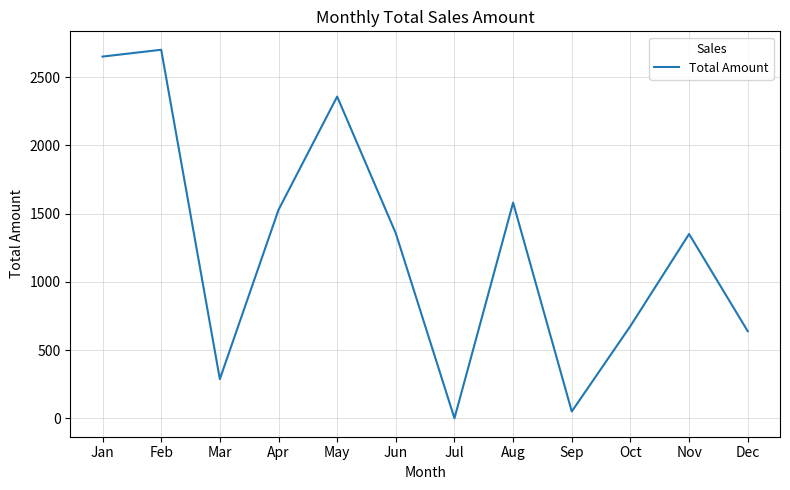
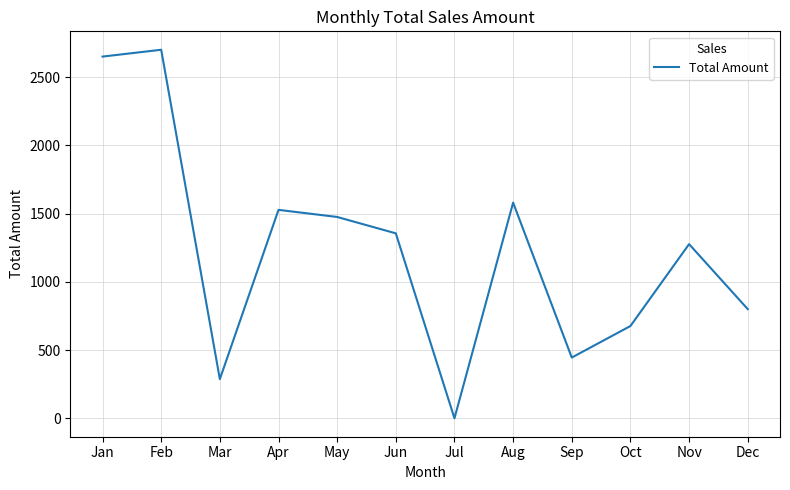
  {
    "Jan": 2650,
    "Feb": 2700,
    "Mar": 290,
    "Apr": 1530,
-   "May": 2360,
+   "May": 1480,
    "Jun": 1360,
    "Jul": 0,
    "Aug": 1580,
-   "Sep": 50,
+   "Sep": 450,
    "Oct": 680,
-   "Nov": 1350,
-   "Dec": 640
+   "Nov": 1280,
+   "Dec": 800
  }
